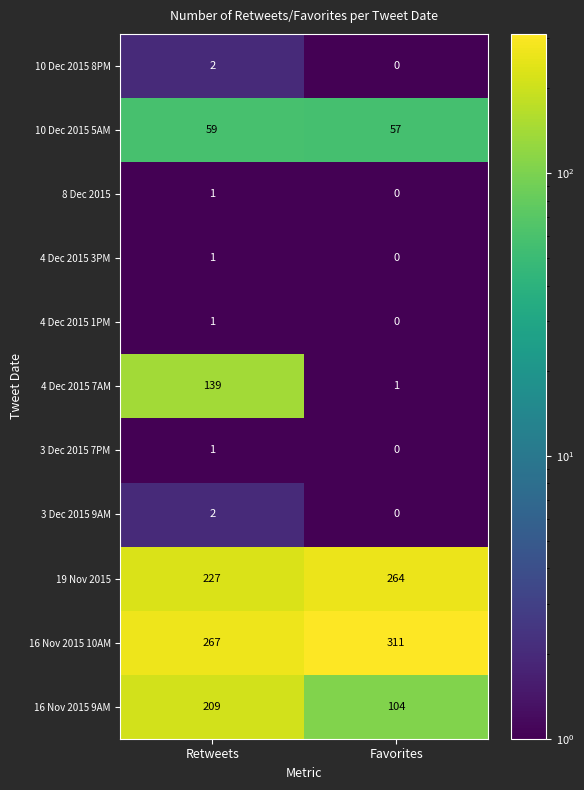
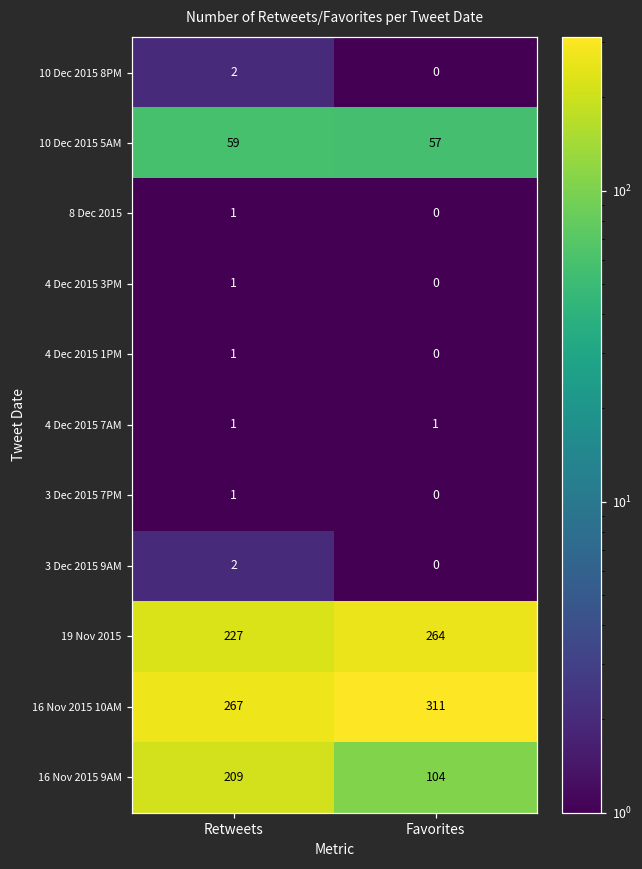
  {
    "10 Dec 2015 8PM": {
      "Retweets": 2,
      "Favorites": 0
    },
    "10 Dec 2015 5AM": {
      "Retweets": 59,
      "Favorites": 57
    },
    "8 Dec 2015": {
      "Retweets": 1,
      "Favorites": 0
    },
    "4 Dec 2015 3PM": {
      "Retweets": 1,
      "Favorites": 0
    },
    "4 Dec 2015 1PM": {
      "Retweets": 1,
      "Favorites": 0
    },
    "4 Dec 2015 7AM": {
-     "Retweets": 139,
+     "Retweets": 1,
      "Favorites": 1
    },
    "3 Dec 2015 7PM": {
      "Retweets": 1,
      "Favorites": 0
    },
    "3 Dec 2015 9AM": {
      "Retweets": 2,
      "Favorites": 0
    },
    "19 Nov 2015": {
      "Retweets": 227,
      "Favorites": 264
    },
    "16 Nov 2015 10AM": {
      "Retweets": 267,
      "Favorites": 311
    },
    "16 Nov 2015 9AM": {
      "Retweets": 209,
      "Favorites": 104
    }
  }
